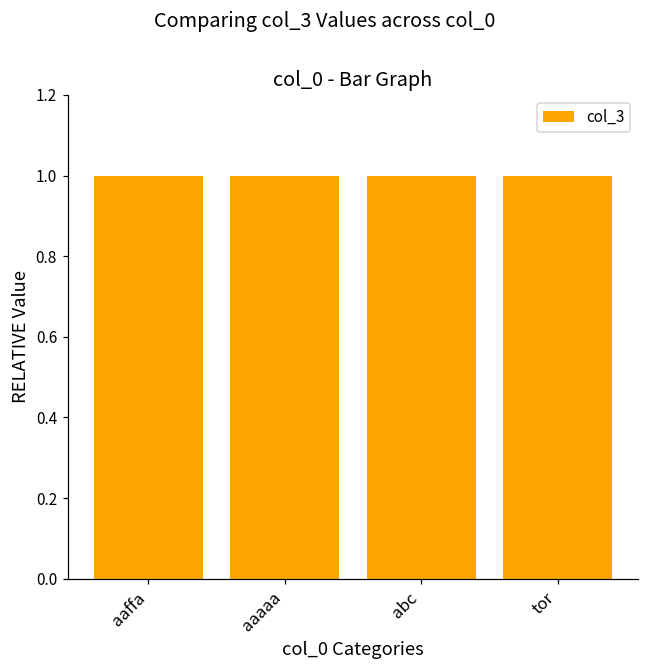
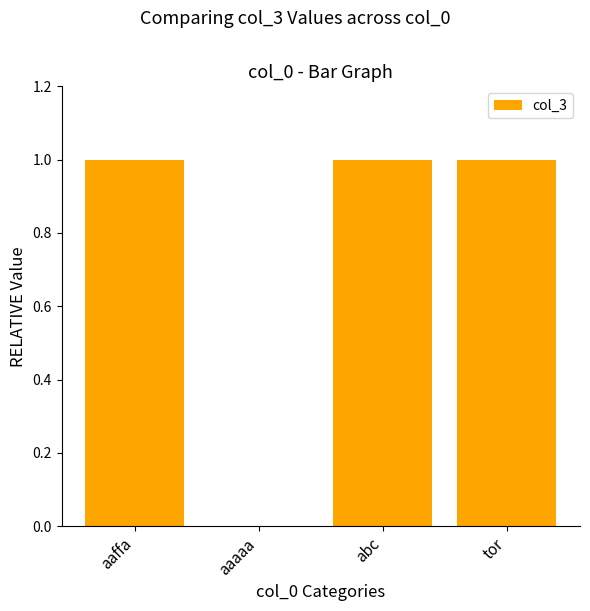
  {
    "aaffa": 1,
-   "aaaaa": 1,
+   "aaaaa": 0,
    "abc": 1,
    "tor": 1
  }
